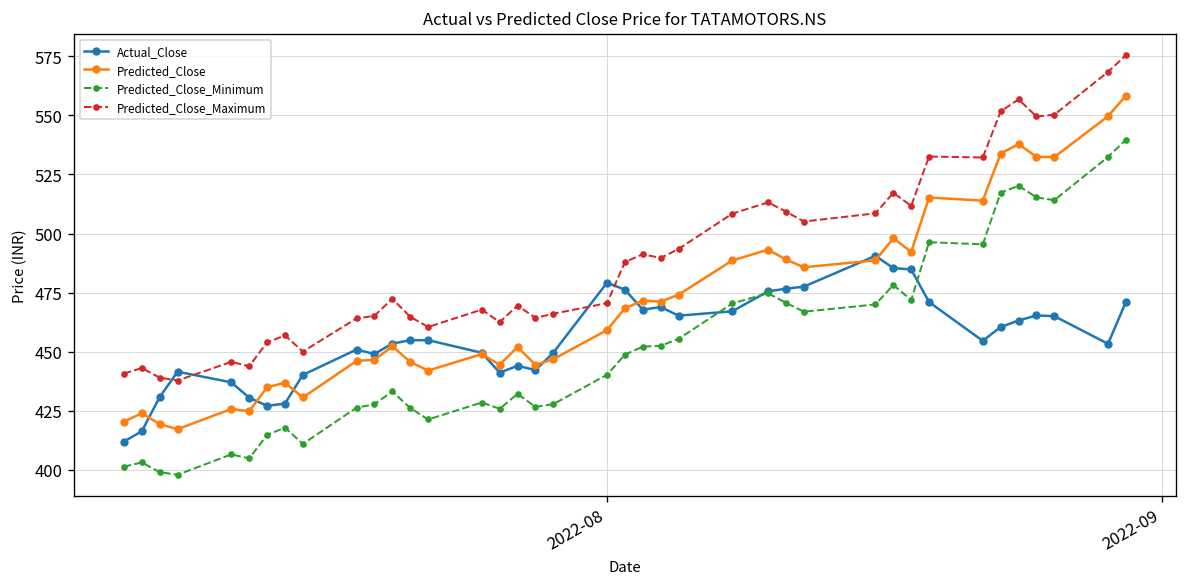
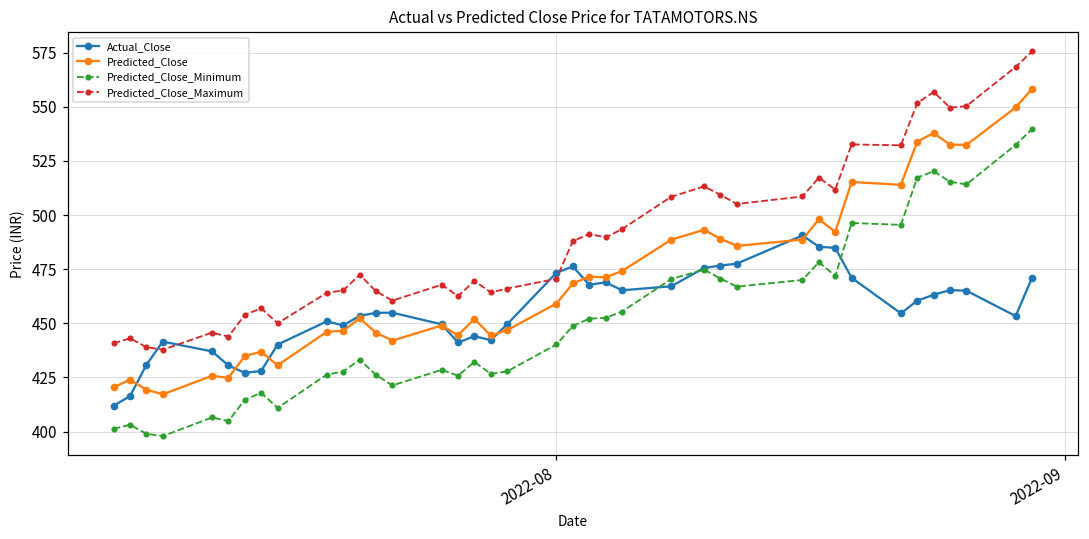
  {
    "Actual_Close": {
-     "2022-08": 479
+     "2022-08": 473
    },
    "Predicted_Close": {
      "2022-08": 459
    },
    "Predicted_Close_Minimum": {
      "2022-08": 440
    },
    "Predicted_Close_Maximum": {
      "2022-08": 471
    }
  }
